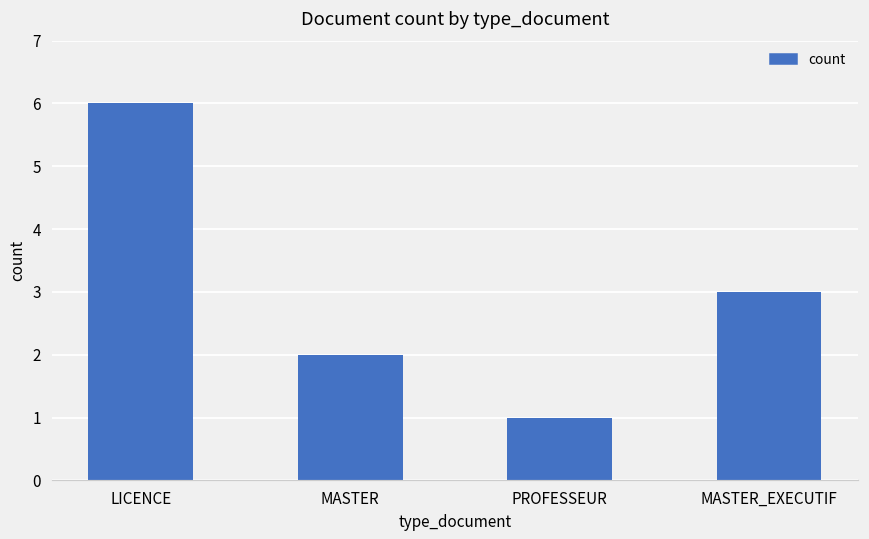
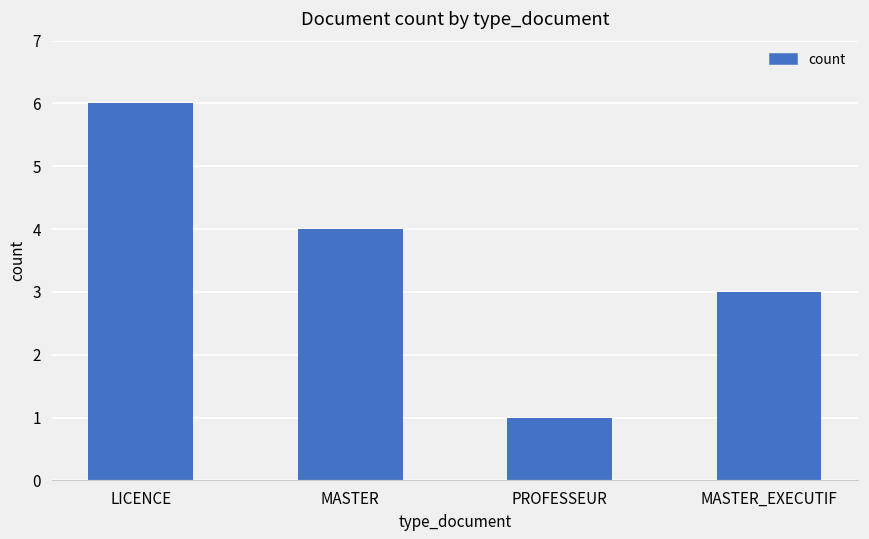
  {
    "LICENCE": 6,
-   "MASTER": 2,
+   "MASTER": 4,
    "PROFESSEUR": 1,
    "MASTER_EXECUTIF": 3
  }
